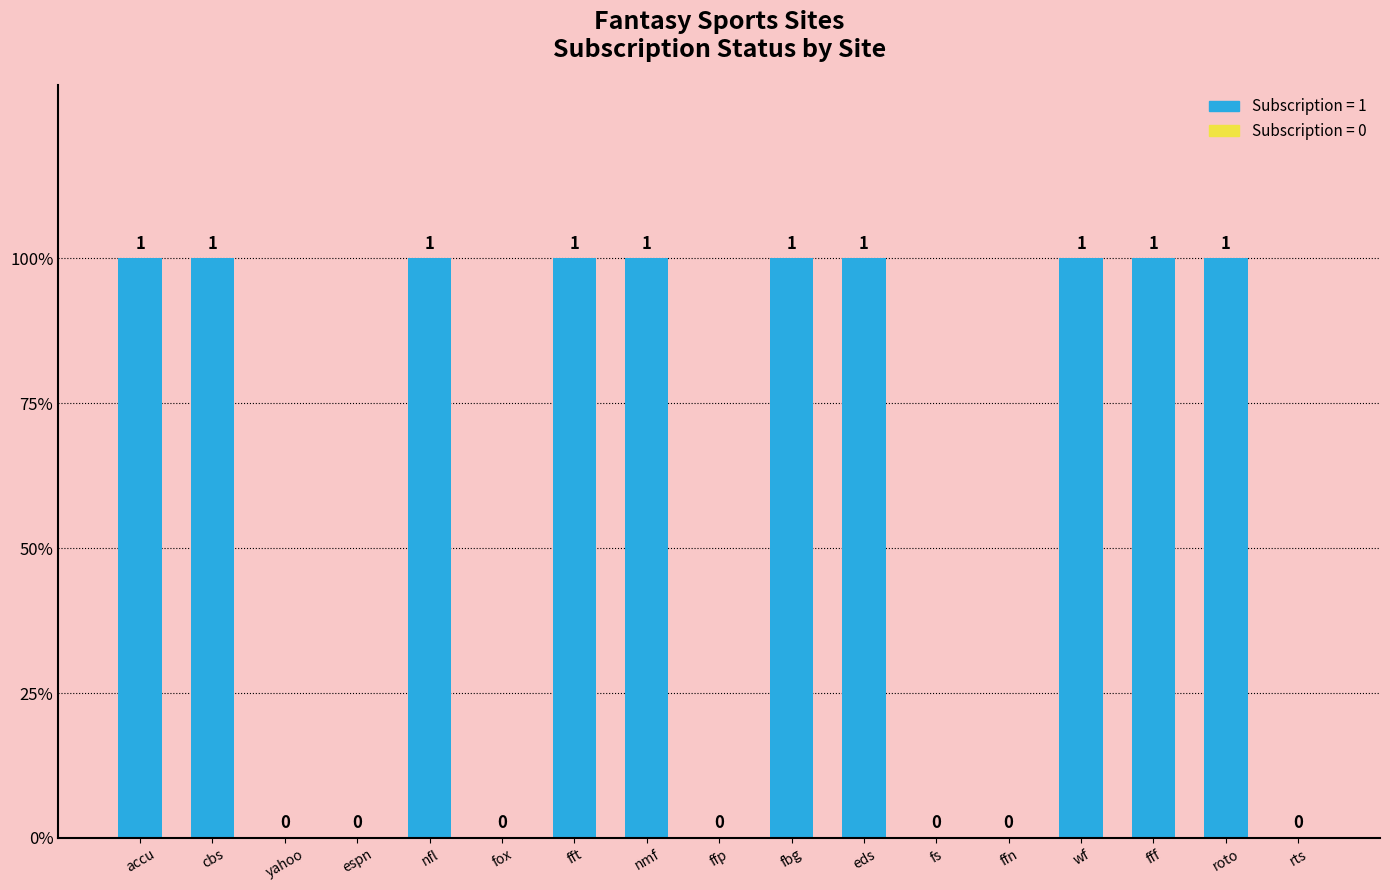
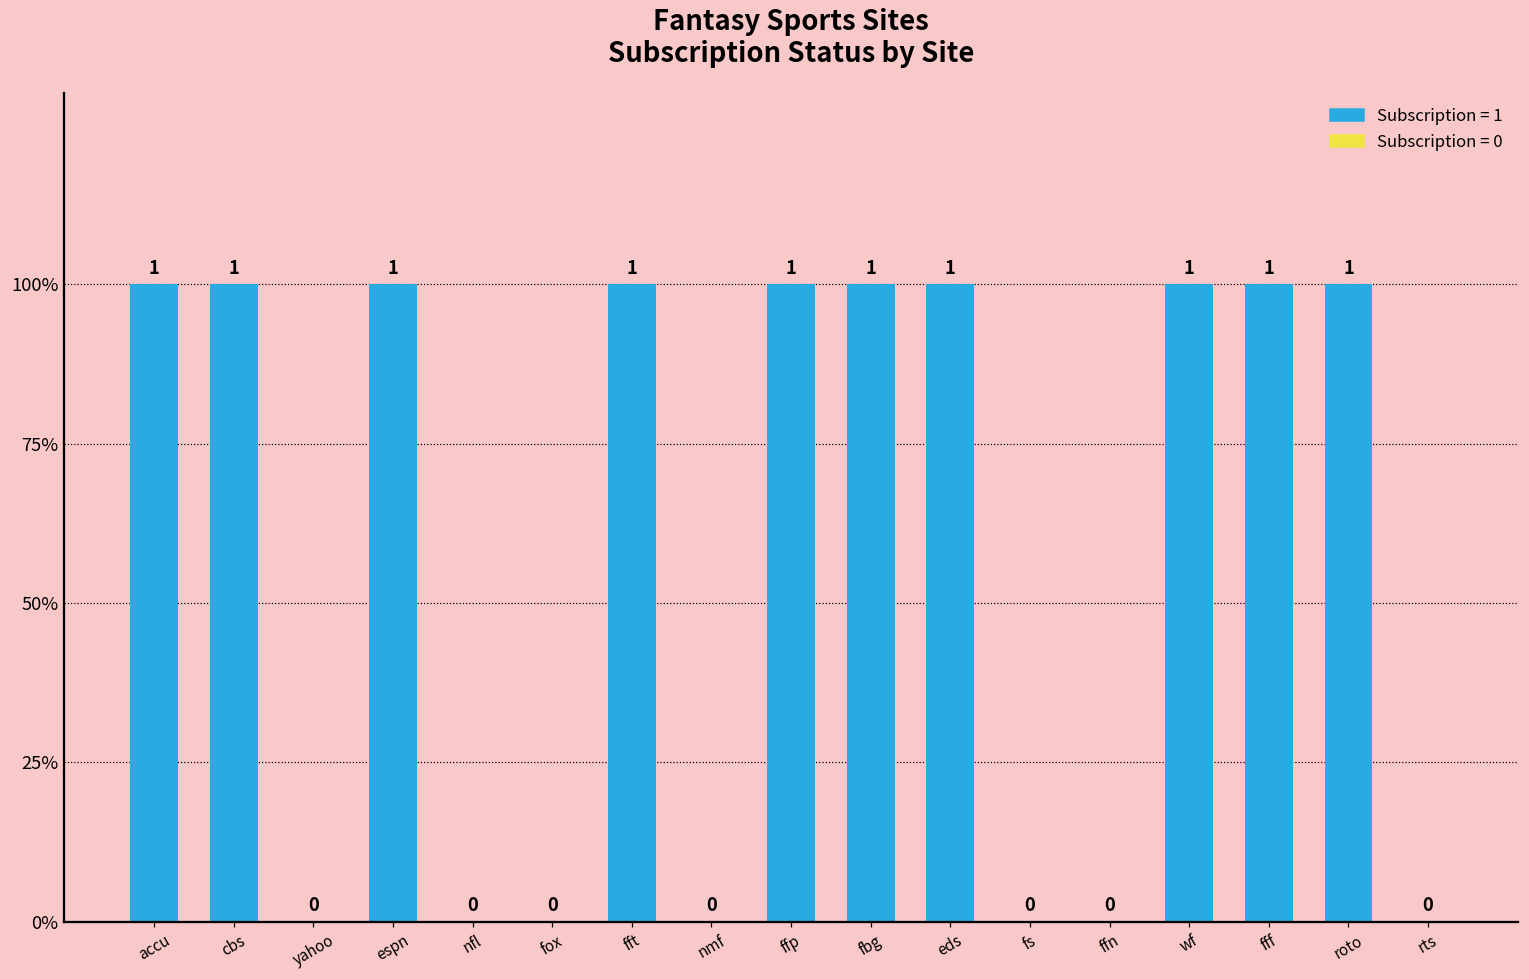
  {
    "accu": 1,
    "cbs": 1,
    "yahoo": 0,
-   "espn": 0,
-   "nfl": 1,
+   "espn": 1,
+   "nfl": 0,
    "fox": 0,
    "fft": 1,
-   "nmf": 1,
-   "ffp": 0,
+   "nmf": 0,
+   "ffp": 1,
    "fbg": 1,
    "eds": 1,
    "fs": 0,
    "ffn": 0,
    "wf": 1,
    "fff": 1,
    "roto": 1,
    "rts": 0
  }
